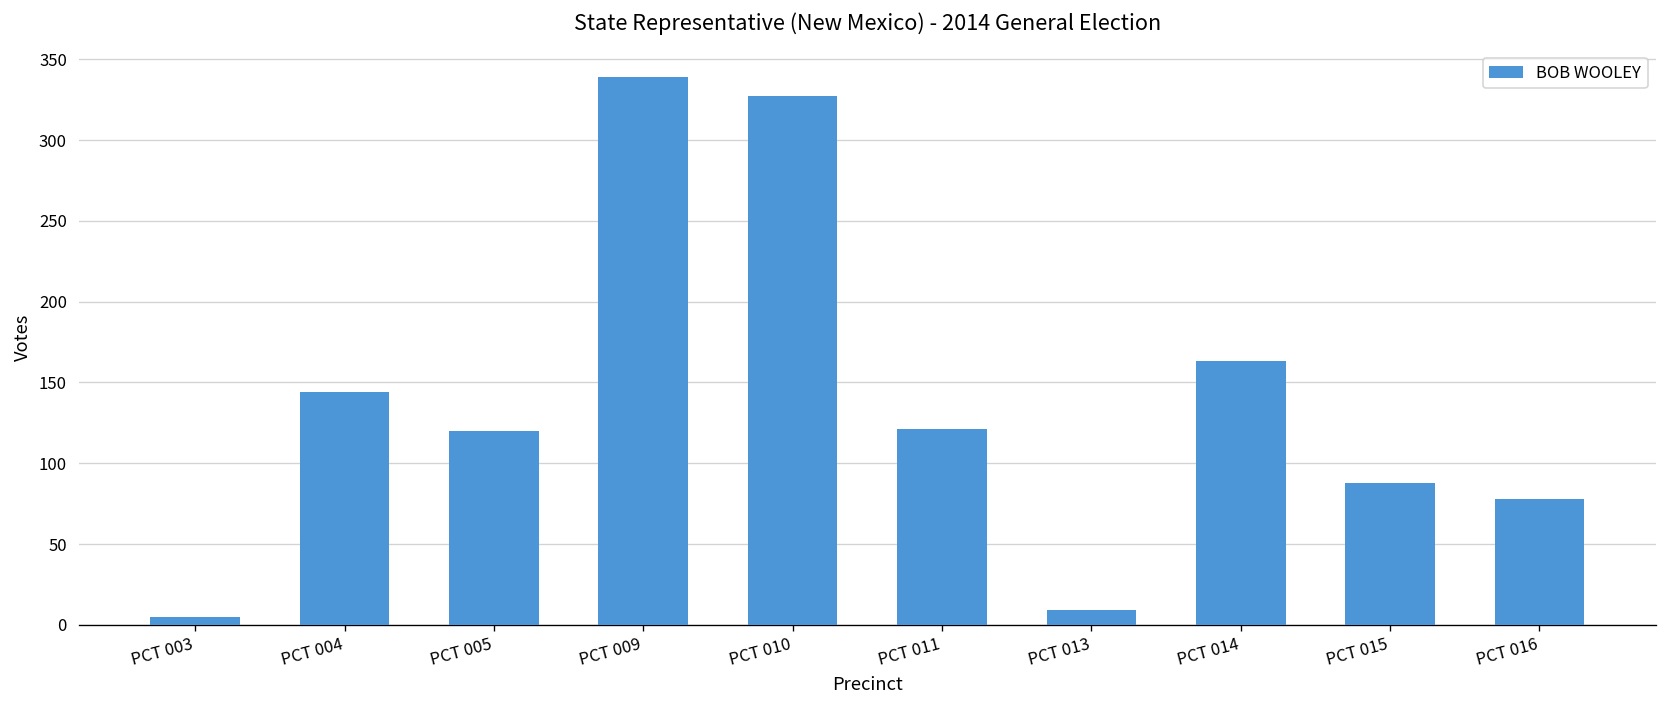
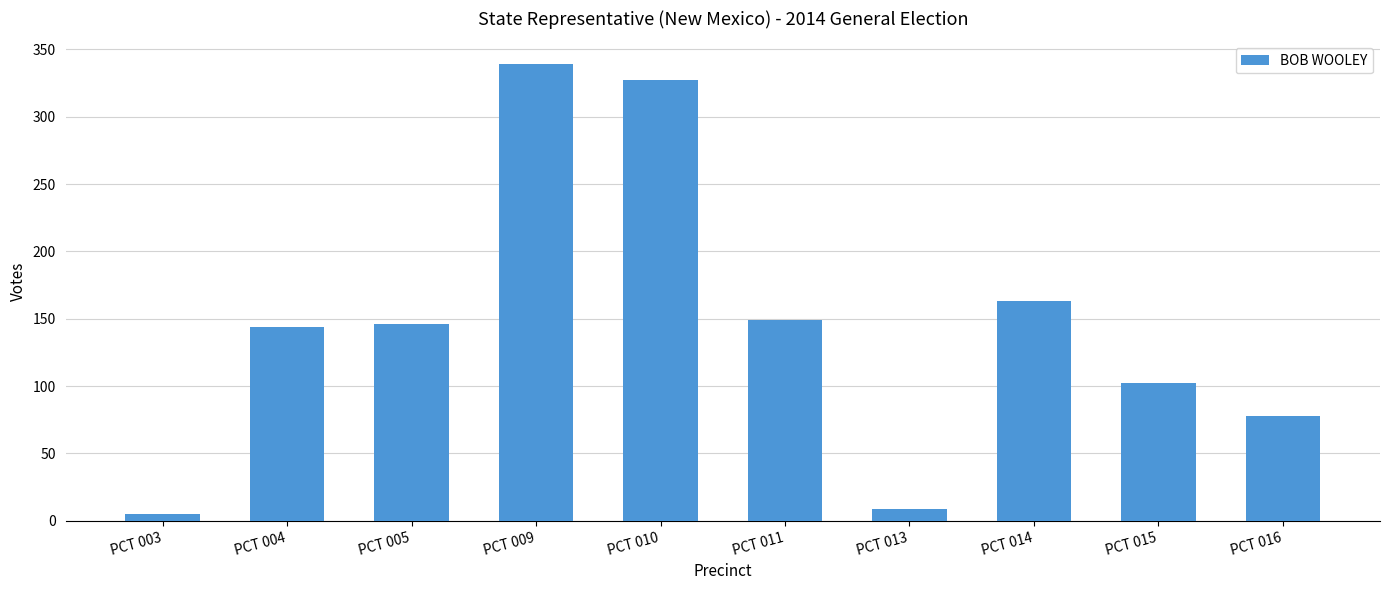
  {
    "PCT 003": 5,
    "PCT 004": 144,
-   "PCT 005": 120,
+   "PCT 005": 146,
    "PCT 009": 339,
    "PCT 010": 327,
-   "PCT 011": 121,
+   "PCT 011": 149,
    "PCT 013": 9,
    "PCT 014": 163,
-   "PCT 015": 88,
+   "PCT 015": 102,
    "PCT 016": 78
  }
